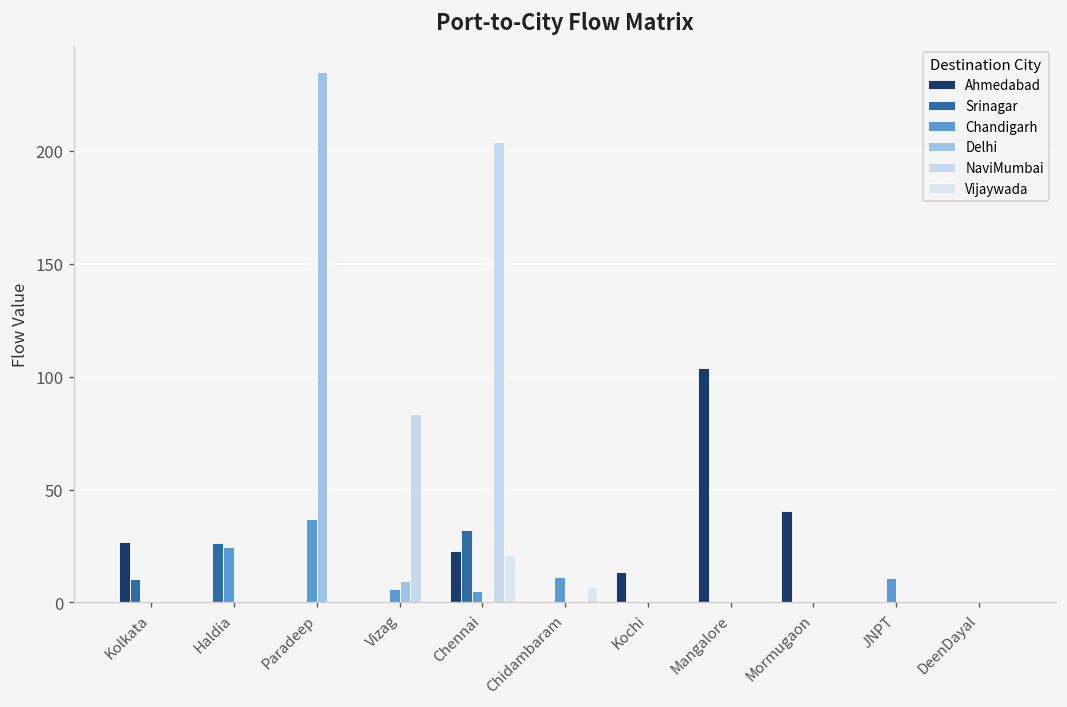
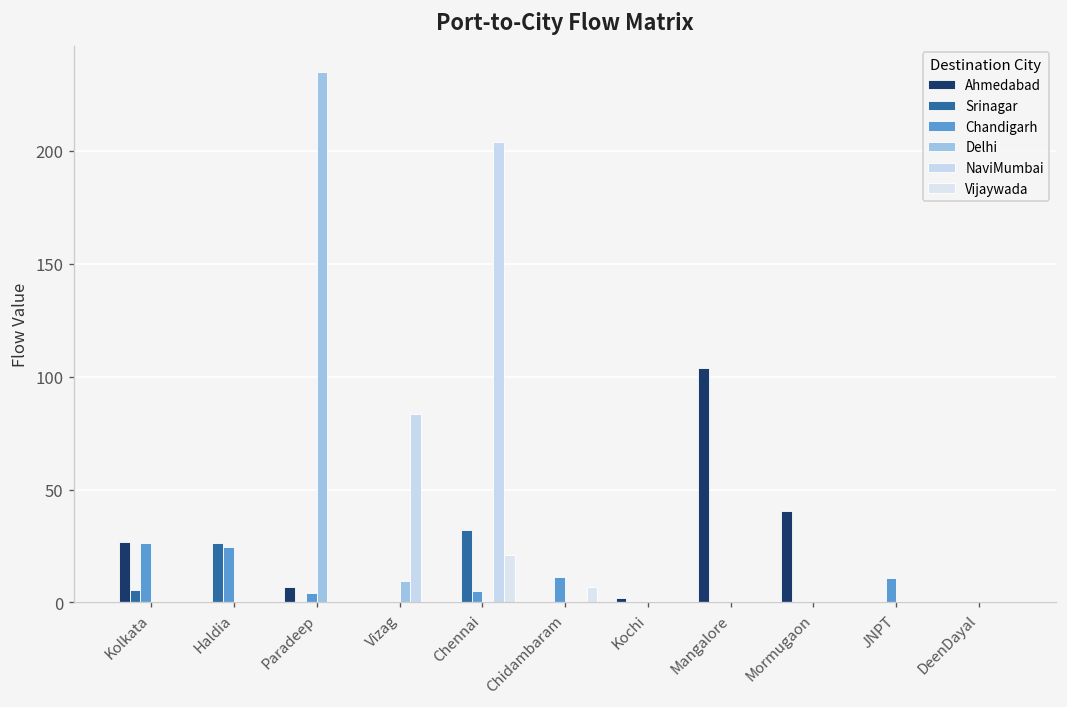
  {
    "Ahmedabad": {
      "Kolkata": 27,
      "Haldia": 0,
-     "Paradeep": 0,
+     "Paradeep": 7,
      "Vizag": 0,
-     "Chennai": 23,
+     "Chennai": 0,
      "Chidambaram": 0,
-     "Kochi": 14,
+     "Kochi": 2,
      "Mangalore": 104,
      "Mormugaon": 41,
      "JNPT": 0,
      "DeenDayal": 0
    },
    "Srinagar": {
-     "Kolkata": 10,
+     "Kolkata": 6,
      "Haldia": 27,
      "Paradeep": 0,
      "Vizag": 0,
      "Chennai": 32,
      "Chidambaram": 0,
      "Kochi": 0,
      "Mangalore": 0,
      "Mormugaon": 0,
      "JNPT": 0,
      "DeenDayal": 0
    },
    "Chandigarh": {
-     "Kolkata": 0,
+     "Kolkata": 26,
      "Haldia": 25,
-     "Paradeep": 37,
-     "Vizag": 6,
+     "Paradeep": 4,
+     "Vizag": 0,
      "Chennai": 5,
      "Chidambaram": 11,
      "Kochi": 0,
      "Mangalore": 0,
      "Mormugaon": 0,
      "JNPT": 11,
      "DeenDayal": 0
    }
  }
